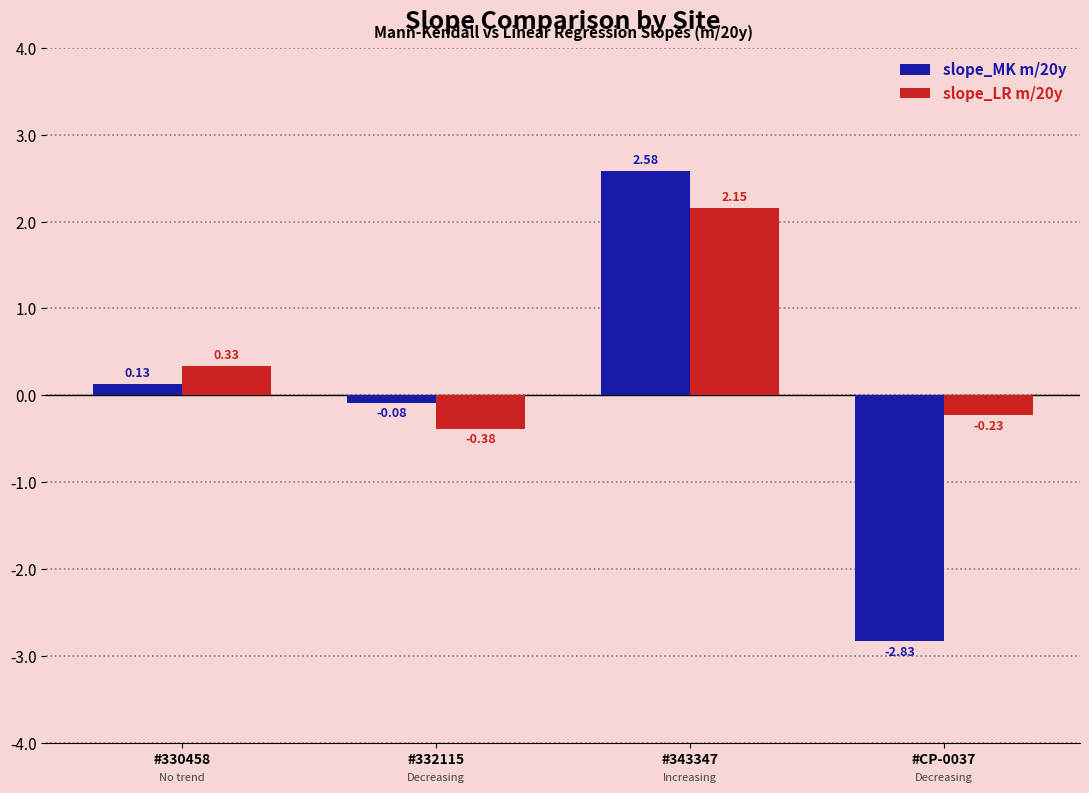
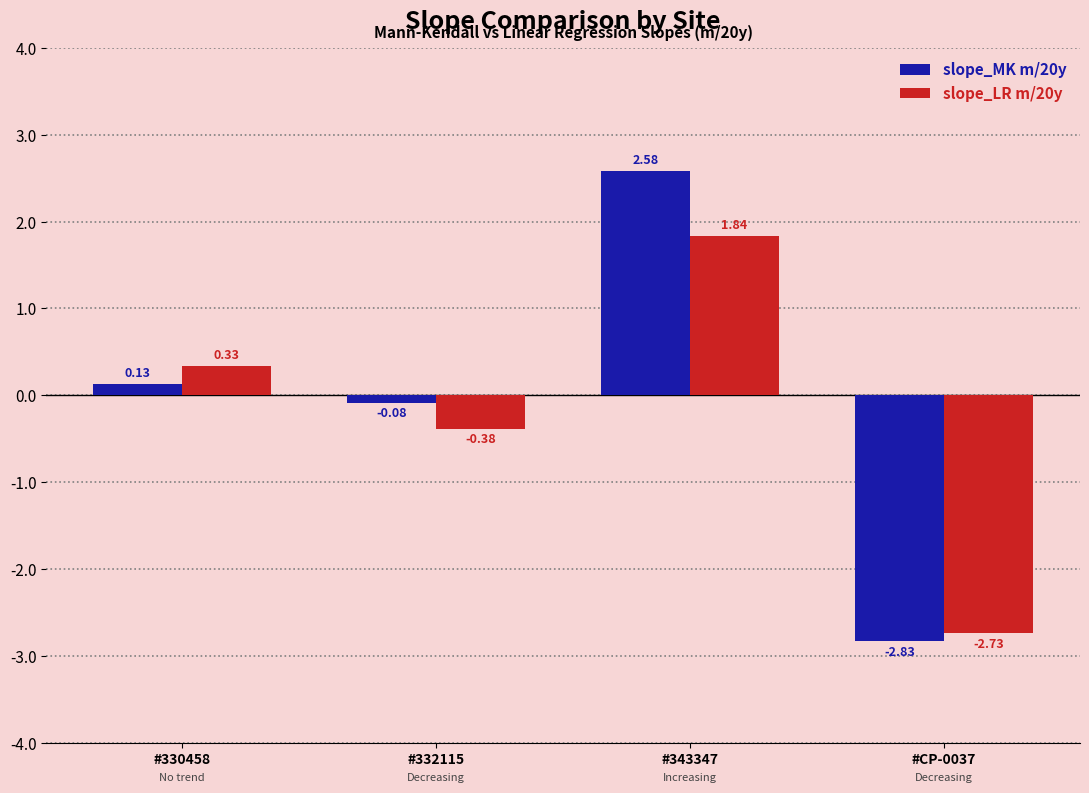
  {
    "slope_MK m/20y": {
      "#330458": 0.13,
      "#332115": -0.08,
      "#343347": 2.58,
      "#CP-0037": -2.83
    },
    "slope_LR m/20y": {
      "#330458": 0.33,
      "#332115": -0.38,
-     "#343347": 2.15,
-     "#CP-0037": -0.23
+     "#343347": 1.84,
+     "#CP-0037": -2.73
    }
  }
